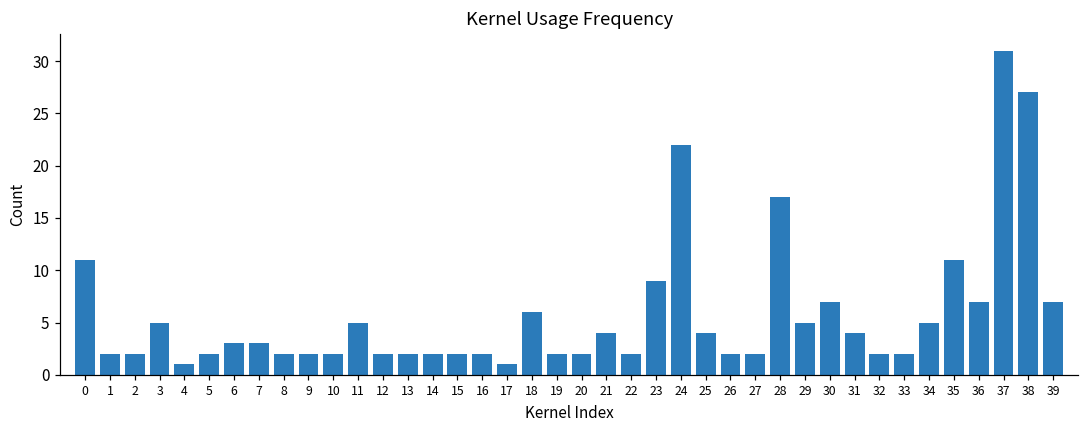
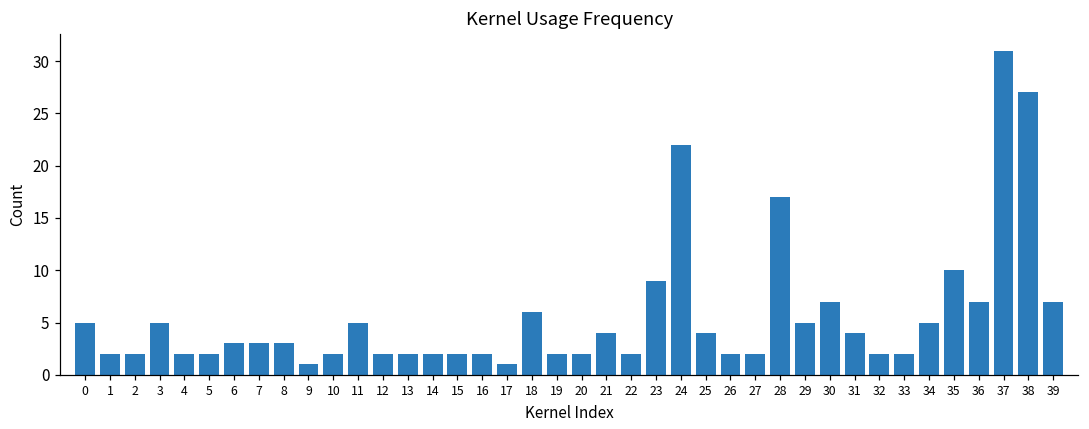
  {
-   "0": 11,
+   "0": 5,
    "1": 2,
    "2": 2,
    "3": 5,
-   "4": 1,
+   "4": 2,
    "5": 2,
    "6": 3,
    "7": 3,
-   "8": 2,
-   "9": 2,
+   "8": 3,
+   "9": 1,
    "10": 2,
    "11": 5,
    "12": 2,
    "13": 2,
    "14": 2,
    "15": 2,
    "16": 2,
    "17": 1,
    "18": 6,
    "19": 2,
    "20": 2,
    "21": 4,
    "22": 2,
    "23": 9,
    "24": 22,
    "25": 4,
    "26": 2,
    "27": 2,
    "28": 17,
    "29": 5,
    "30": 7,
    "31": 4,
    "32": 2,
    "33": 2,
    "34": 5,
-   "35": 11,
+   "35": 10,
    "36": 7,
    "37": 31,
    "38": 27,
    "39": 7
  }
